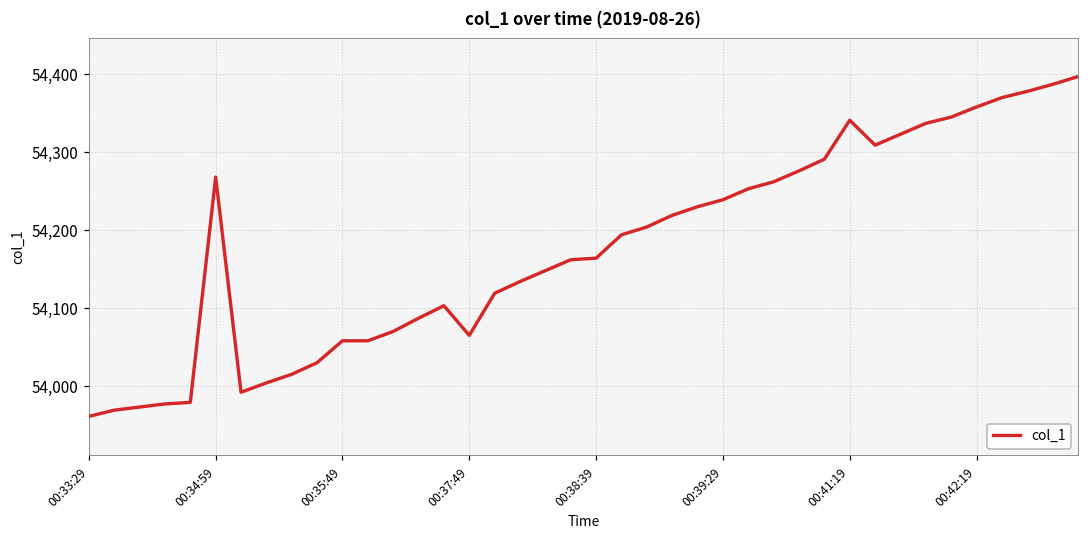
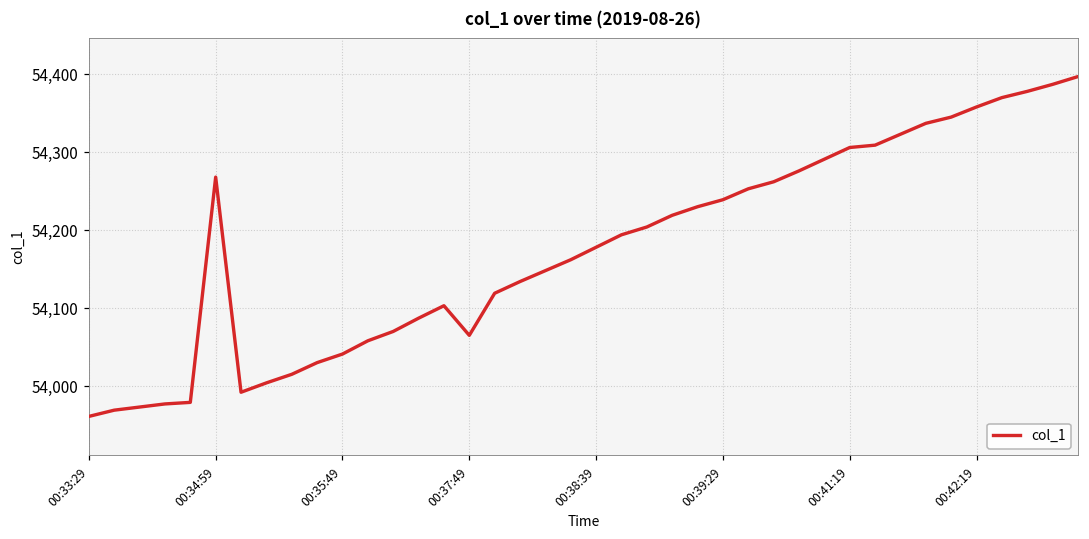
  {
    "00:33:29": "53,960",
    "00:34:59": "54,270",
-   "00:35:49": "54,060",
+   "00:35:49": "54,040",
    "00:37:49": "54,070",
-   "00:38:39": "54,160",
+   "00:38:39": "54,180",
    "00:39:29": "54,240",
-   "00:41:19": "54,340",
+   "00:41:19": "54,310",
    "00:42:19": "54,360"
  }
